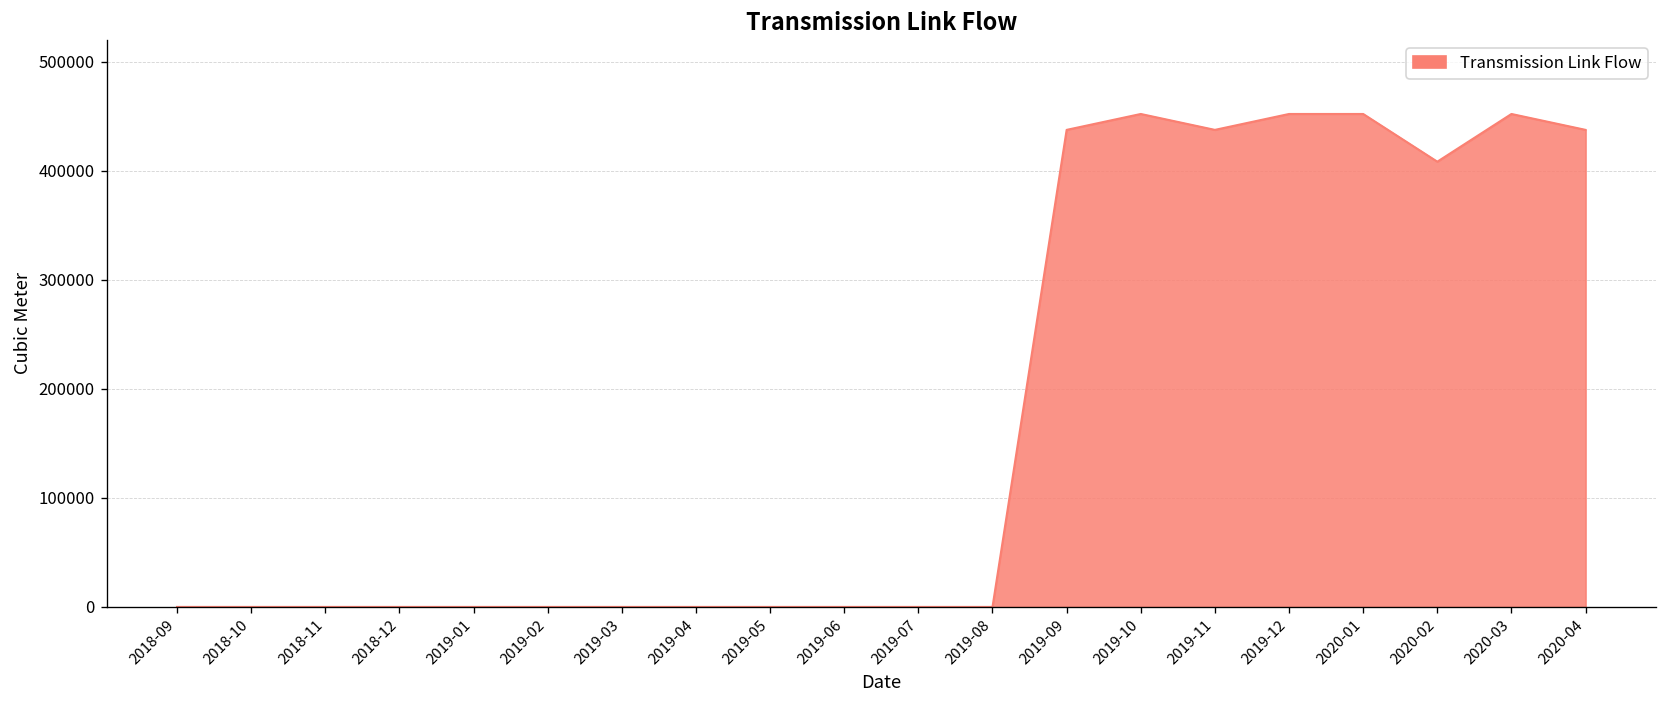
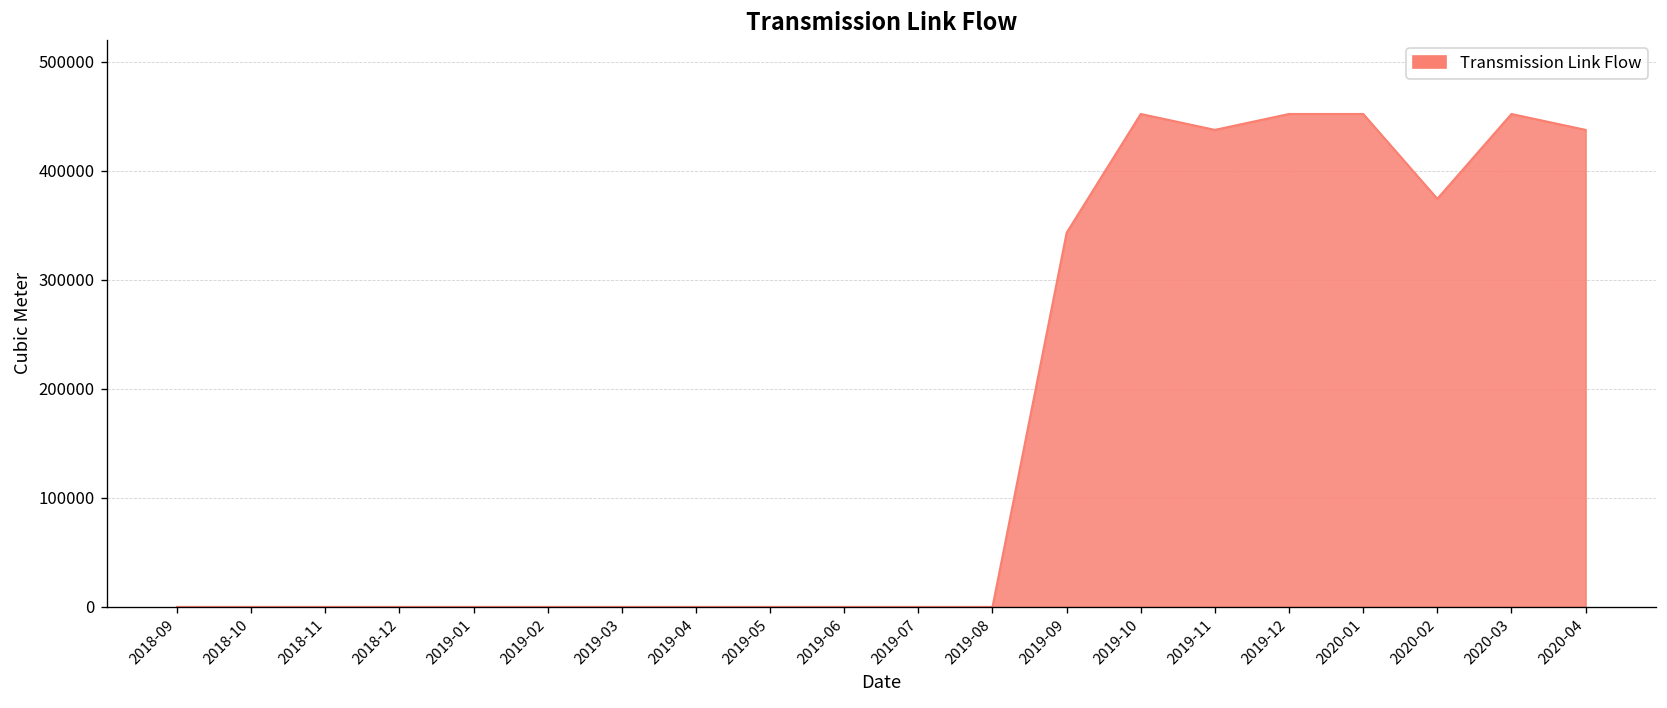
  {
    "2018-09": 0,
    "2018-10": 0,
    "2018-11": 0,
    "2018-12": 0,
    "2019-01": 0,
    "2019-02": 0,
    "2019-03": 0,
    "2019-04": 0,
    "2019-05": 0,
    "2019-06": 0,
    "2019-07": 0,
    "2019-08": 0,
-   "2019-09": 440000,
+   "2019-09": 340000,
    "2019-10": 450000,
    "2019-11": 440000,
    "2019-12": 450000,
    "2020-01": 450000,
-   "2020-02": 410000,
+   "2020-02": 370000,
    "2020-03": 450000,
    "2020-04": 440000
  }
